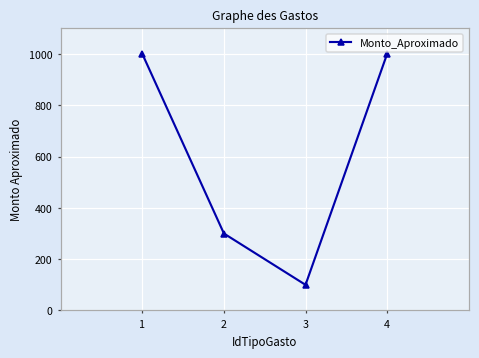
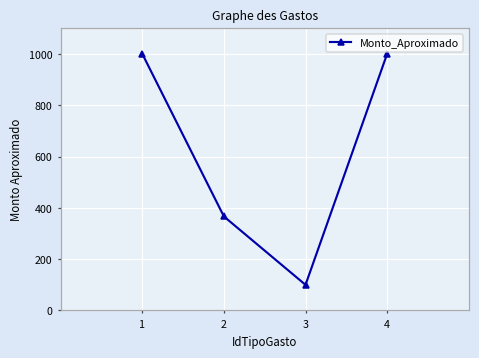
  {
    "1": 1000,
-   "2": 300,
+   "2": 370,
    "3": 100,
    "4": 1000
  }
